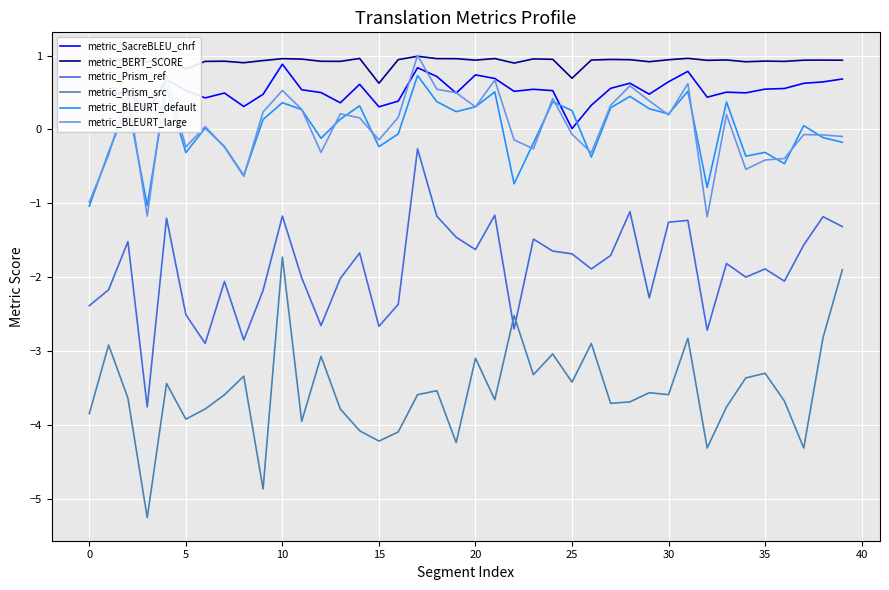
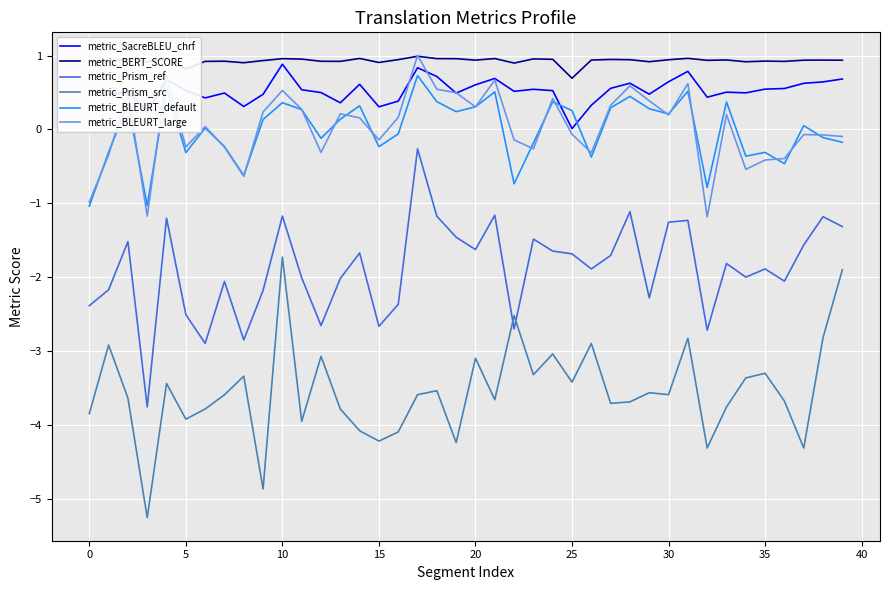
  {
    "metric_SacreBLEU_chrf": {
      "10": 0.9,
      "15": 0.3,
-     "20": 0.7,
+     "20": 0.6,
      "25": 0.0,
      "30": 0.6,
      "35": 0.5
    },
    "metric_BERT_SCORE": {
      "10": 1.0,
-     "15": 0.6,
+     "15": 0.9,
      "20": 0.9,
      "25": 0.7,
      "30": 0.9,
      "35": 0.9
    },
    "metric_BLEURT_default": {
      "0": -1.0,
      "5": -0.3,
      "10": 0.4,
      "15": -0.2,
      "25": 0.3,
      "35": -0.3
    }
  }
